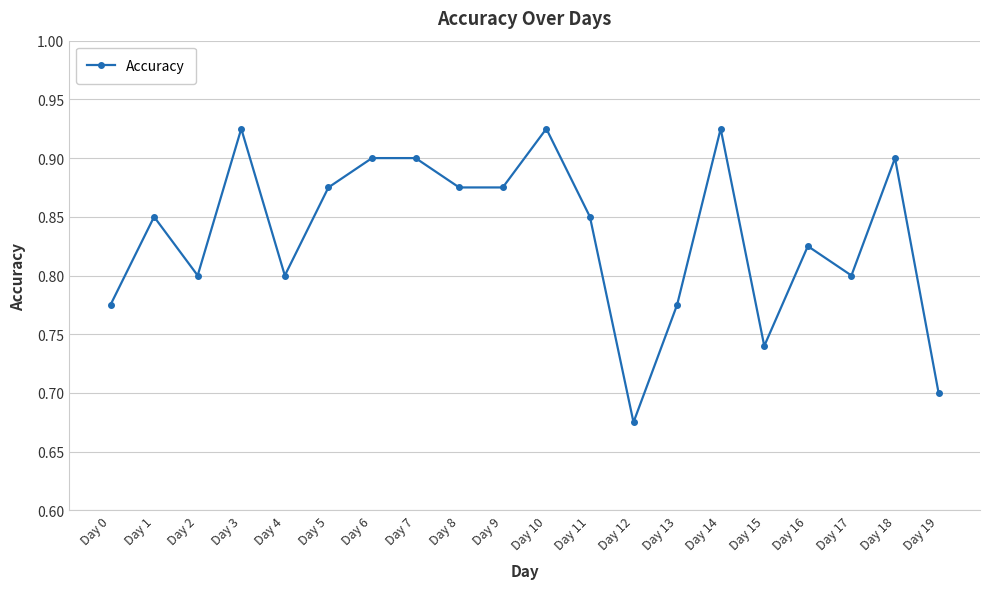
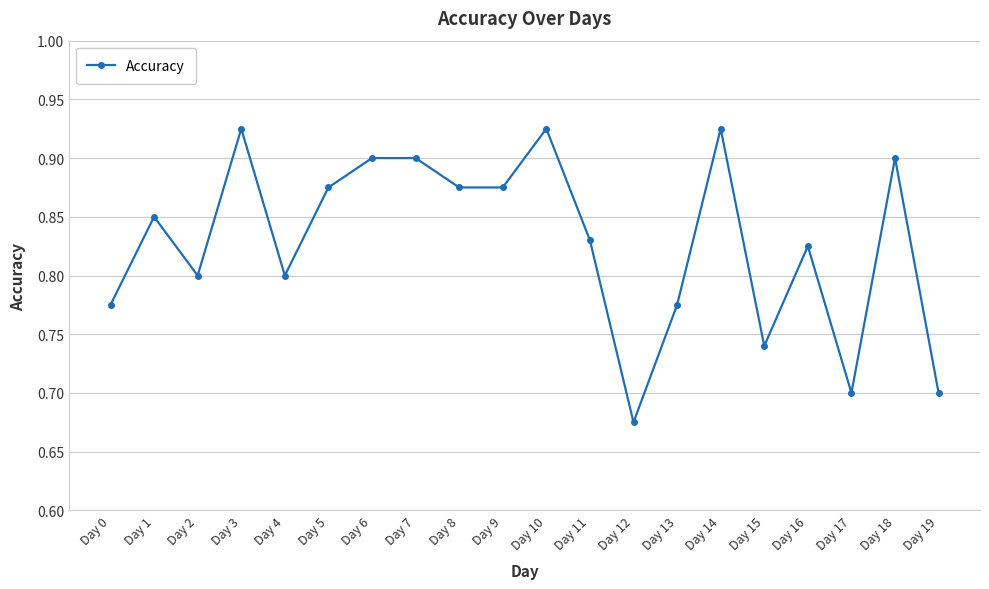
  {
    "Day 0": 0.775,
    "Day 1": 0.85,
    "Day 2": 0.80,
    "Day 3": 0.925,
    "Day 4": 0.80,
    "Day 5": 0.875,
    "Day 6": 0.90,
    "Day 7": 0.90,
    "Day 8": 0.875,
    "Day 9": 0.875,
    "Day 10": 0.925,
-   "Day 11": 0.85,
+   "Day 11": 0.83,
    "Day 12": 0.675,
    "Day 13": 0.775,
    "Day 14": 0.925,
    "Day 15": 0.74,
    "Day 16": 0.825,
-   "Day 17": 0.8,
+   "Day 17": 0.7,
    "Day 18": 0.90,
    "Day 19": 0.70
  }
